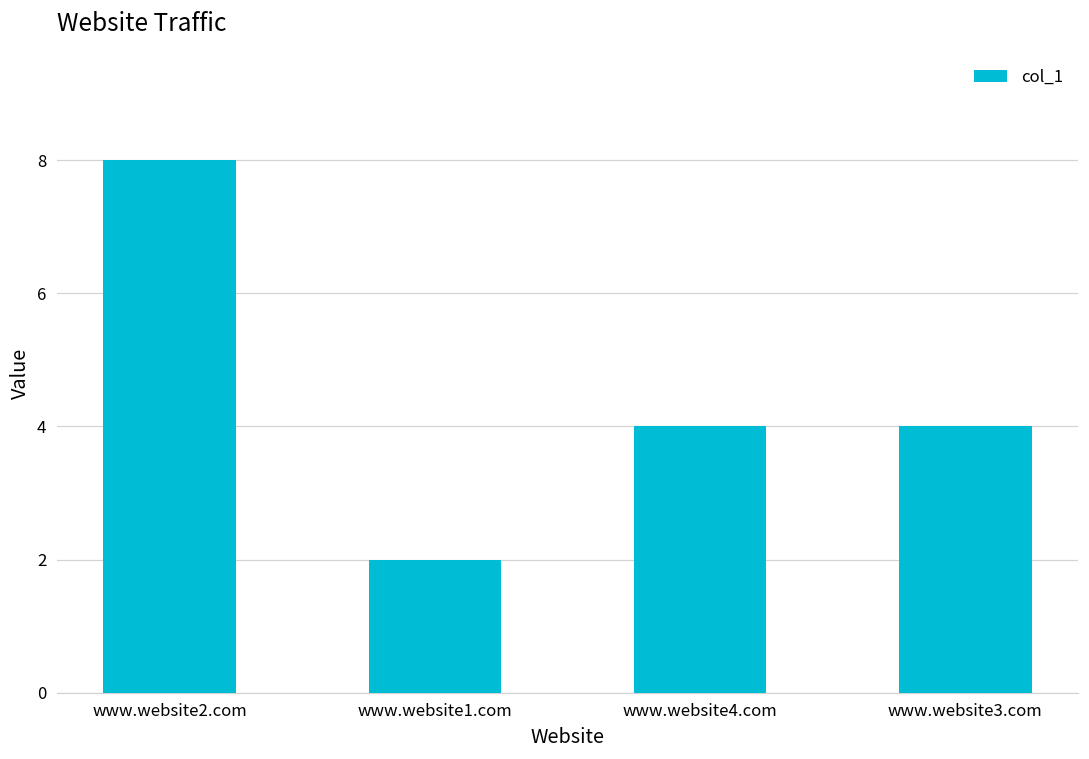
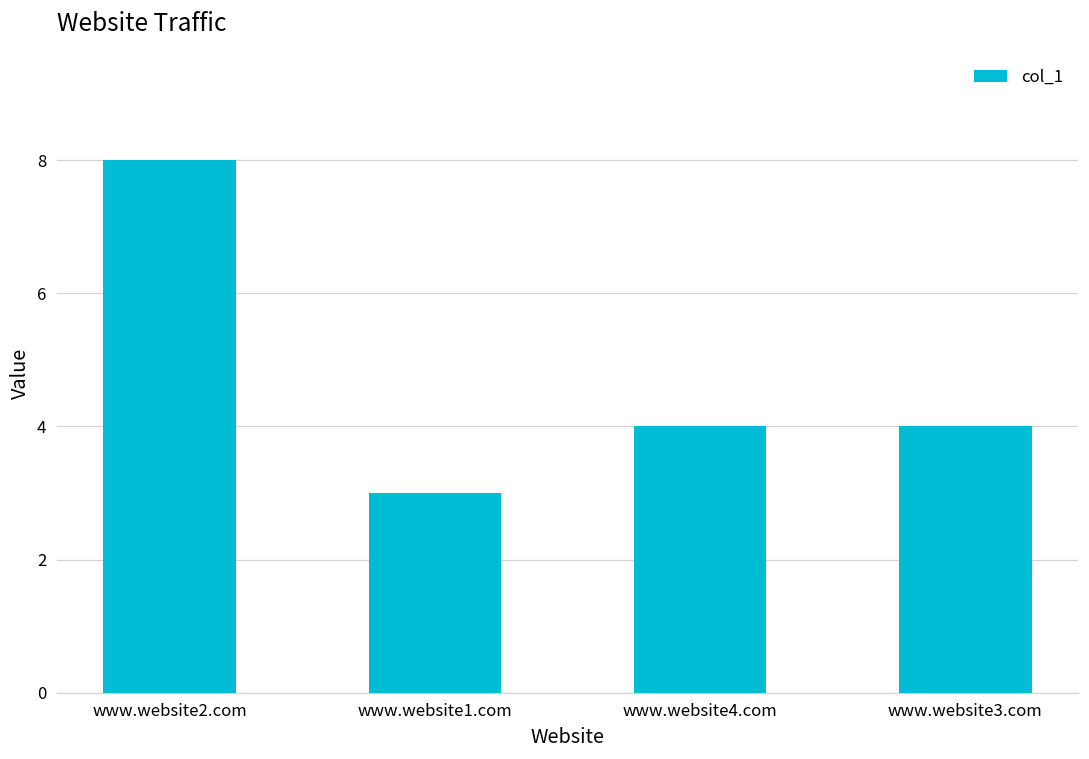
  {
    "www.website2.com": 8,
-   "www.website1.com": 2,
+   "www.website1.com": 3,
    "www.website4.com": 4,
    "www.website3.com": 4
  }
